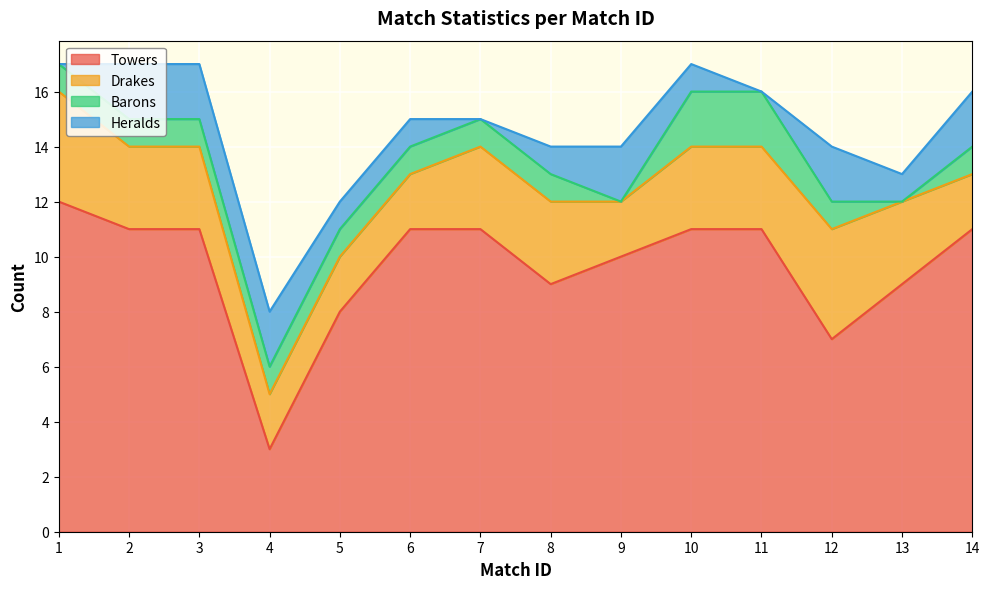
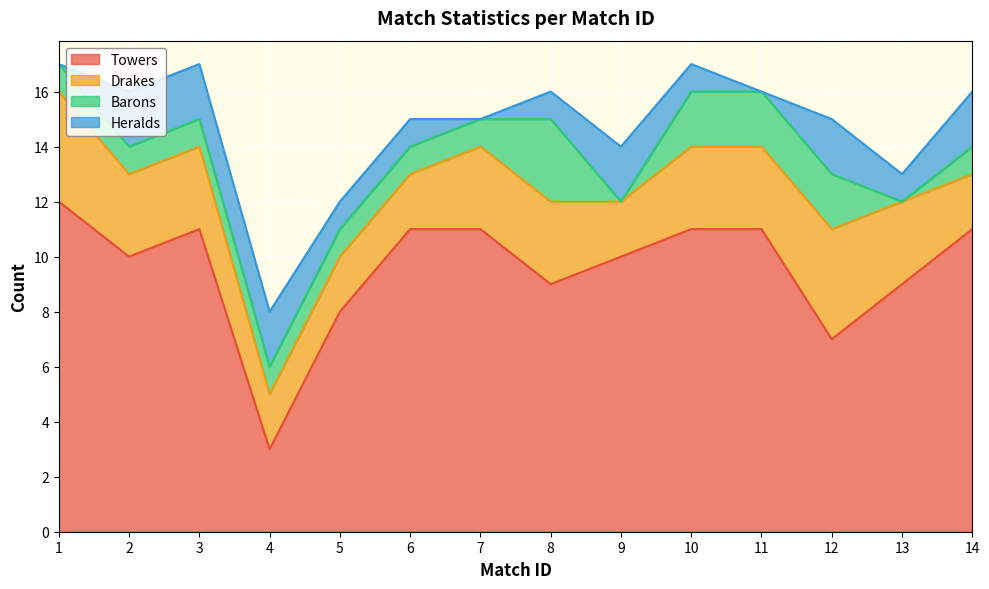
  {
    "Towers": {
      "1": 12,
-     "2": 11,
+     "2": 10,
      "3": 11,
      "4": 3,
      "5": 8,
      "6": 11,
      "7": 11,
      "8": 9,
      "9": 10,
      "10": 11,
      "11": 11,
      "12": 7,
      "13": 9,
      "14": 11
    },
    "Drakes": {
      "1": 4,
      "2": 3,
      "3": 3,
      "4": 2,
      "5": 2,
      "6": 2,
      "7": 3,
      "8": 3,
      "10": 3,
      "11": 3,
      "12": 4,
      "14": 2
    },
    "Barons": {
      "3": 1,
      "4": 1,
      "5": 1,
      "6": 1,
-     "8": 1,
+     "8": 3,
      "10": 2,
-     "12": 1,
+     "12": 2,
      "14": 1
    },
    "Heralds": {
      "3": 2,
      "4": 2,
      "5": 1,
      "6": 1,
      "8": 1,
      "9": 2,
      "10": 1,
      "12": 2,
      "13": 1,
      "14": 2
    }
  }
